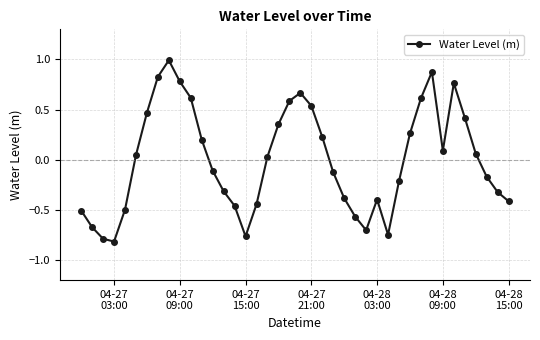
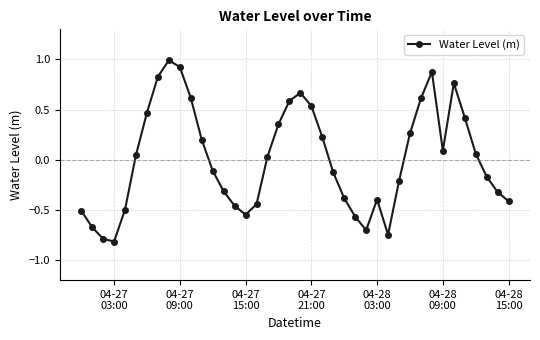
  {
    "04-27 03:00": -0.82,
-   "04-27 09:00": 0.78,
-   "04-27 15:00": -0.76,
+   "04-27 09:00": 0.92,
+   "04-27 15:00": -0.55,
    "04-27 21:00": 0.54,
    "04-28 03:00": -0.40,
    "04-28 09:00": 0.09,
    "04-28 15:00": -0.41
  }
